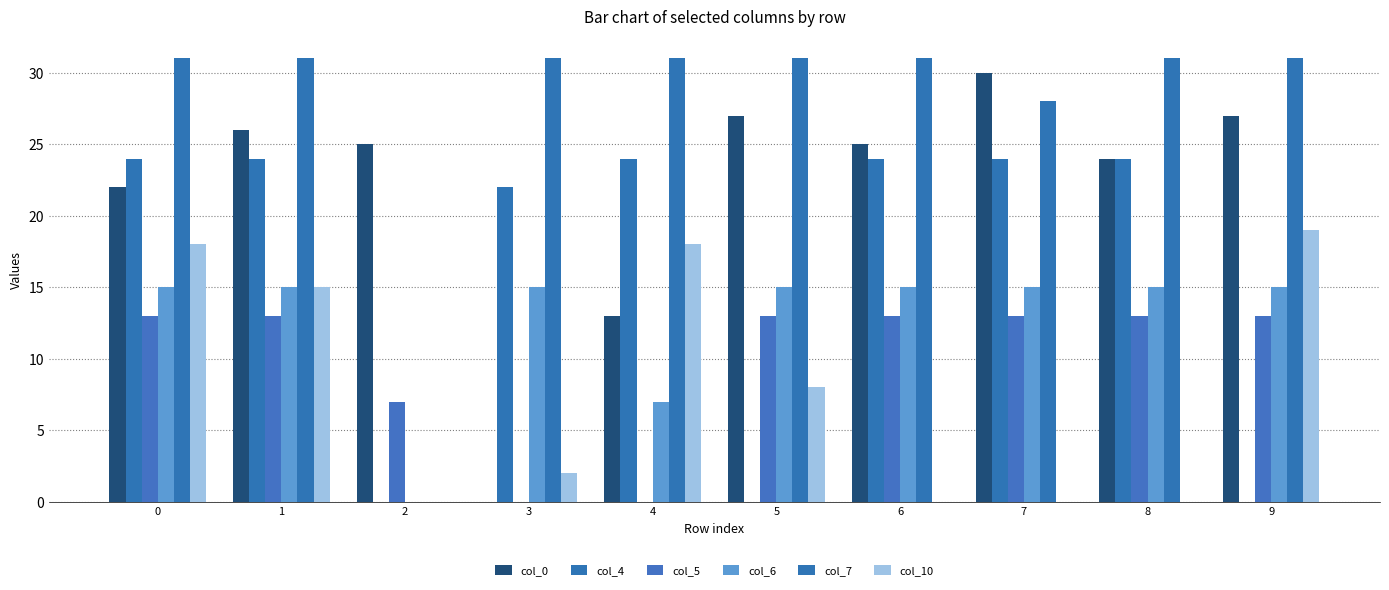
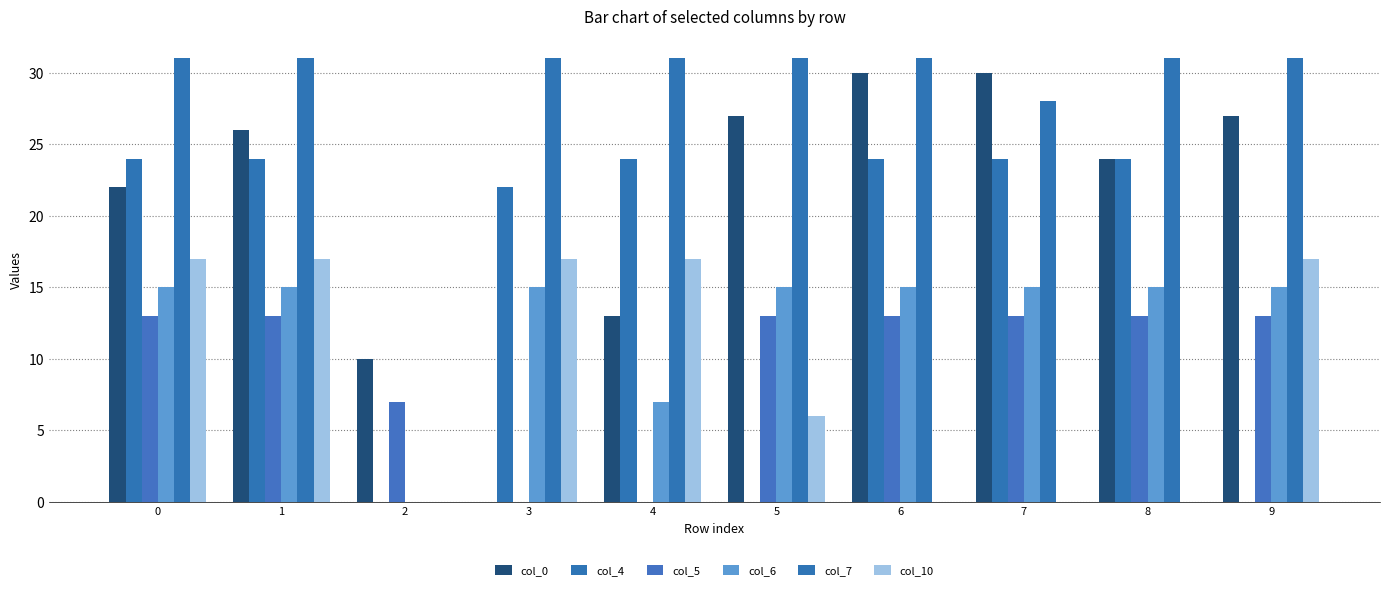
  {
    "col_0": {
      "0": 22,
      "1": 26,
-     "2": 25,
+     "2": 10,
      "3": 0,
      "4": 13,
      "5": 27,
-     "6": 25,
+     "6": 30,
      "7": 30,
      "8": 24,
      "9": 27
    },
    "col_10": {
-     "0": 18,
-     "1": 15,
+     "0": 17,
+     "1": 17,
      "2": 0,
-     "3": 2,
-     "4": 18,
-     "5": 8,
+     "3": 17,
+     "4": 17,
+     "5": 6,
      "6": 0,
      "7": 0,
      "8": 0,
-     "9": 19
+     "9": 17
    }
  }
